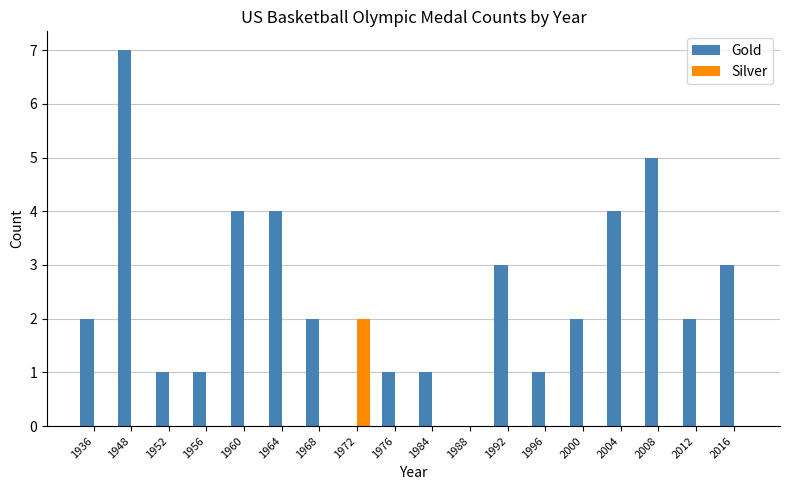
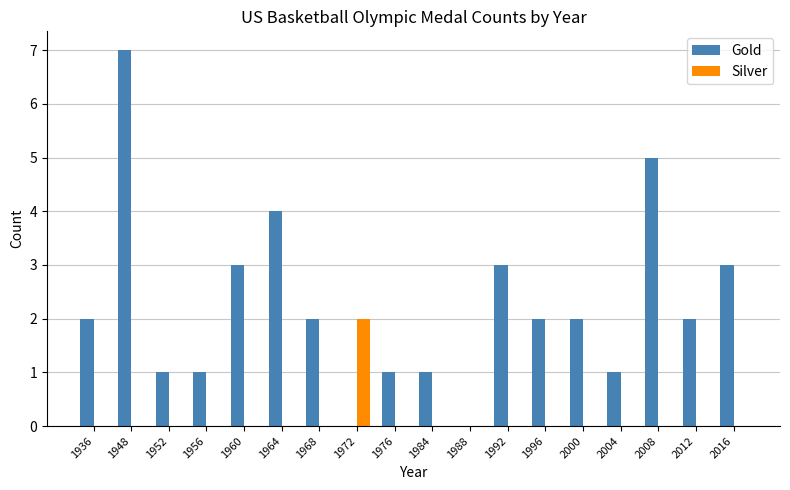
  {
    "Gold": {
      "1936": 2,
      "1948": 7,
      "1952": 1,
      "1956": 1,
-     "1960": 4,
+     "1960": 3,
      "1964": 4,
      "1968": 2,
      "1972": 0,
      "1976": 1,
      "1984": 1,
      "1988": 0,
      "1992": 3,
-     "1996": 1,
+     "1996": 2,
      "2000": 2,
-     "2004": 4,
+     "2004": 1,
      "2008": 5,
      "2012": 2,
      "2016": 3
    },
    "Silver": {
      "1936": 0,
      "1948": 0,
      "1952": 0,
      "1956": 0,
      "1960": 0,
      "1964": 0,
      "1968": 0,
      "1972": 2,
      "1976": 0,
      "1984": 0,
      "1988": 0,
      "1992": 0,
      "1996": 0,
      "2000": 0,
      "2004": 0,
      "2008": 0,
      "2012": 0,
      "2016": 0
    }
  }
